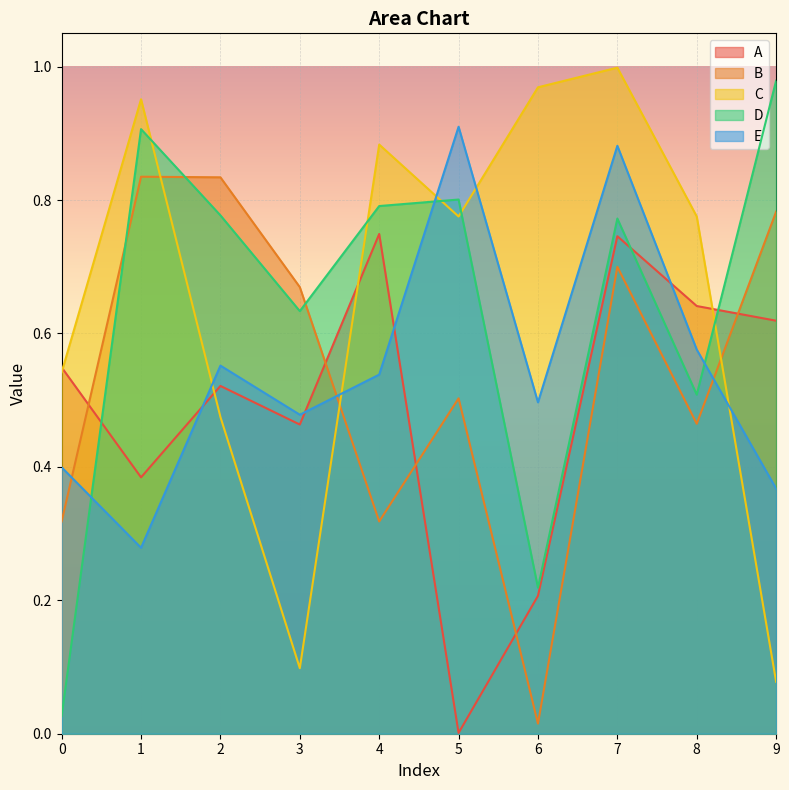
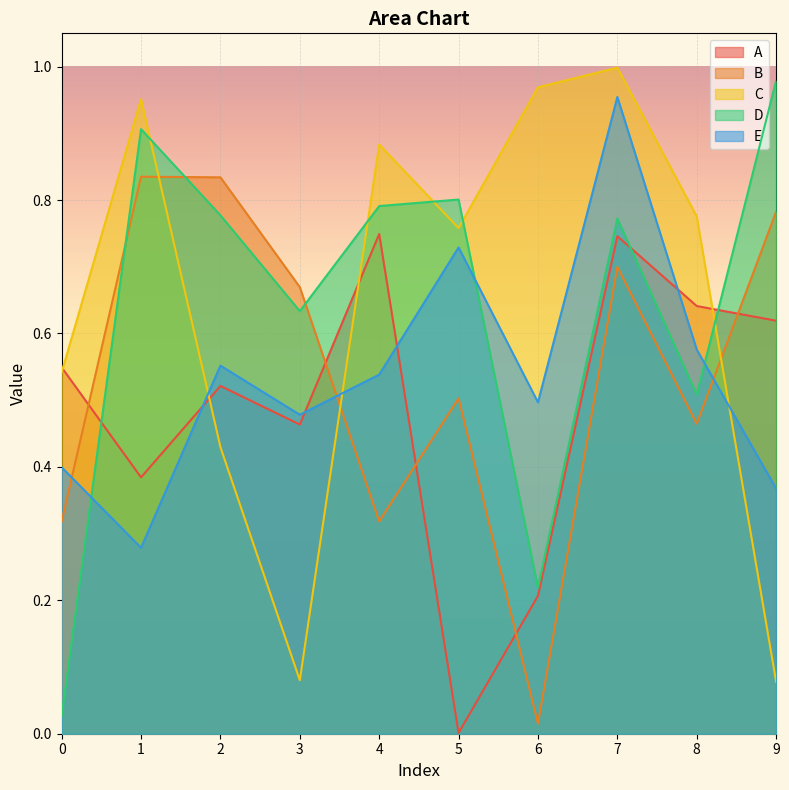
  {
    "C": {
      "0": 0.54,
      "1": 0.95,
-     "2": 0.47,
-     "3": 0.10,
+     "2": 0.43,
+     "3": 0.08,
      "4": 0.88,
-     "5": 0.78,
+     "5": 0.76,
      "6": 0.97,
      "7": 1.00,
      "8": 0.78,
      "9": 0.08
    },
    "D": {
      "0": 0.03,
      "1": 0.91,
      "2": 0.78,
      "3": 0.63,
      "4": 0.79,
      "5": 0.80,
      "6": 0.22,
      "7": 0.77,
      "8": 0.51,
      "9": 0.98
    },
    "E": {
      "0": 0.40,
      "1": 0.28,
      "2": 0.55,
      "3": 0.48,
      "4": 0.54,
-     "5": 0.91,
+     "5": 0.73,
      "6": 0.50,
-     "7": 0.88,
+     "7": 0.95,
      "8": 0.58,
      "9": 0.37
    }
  }
